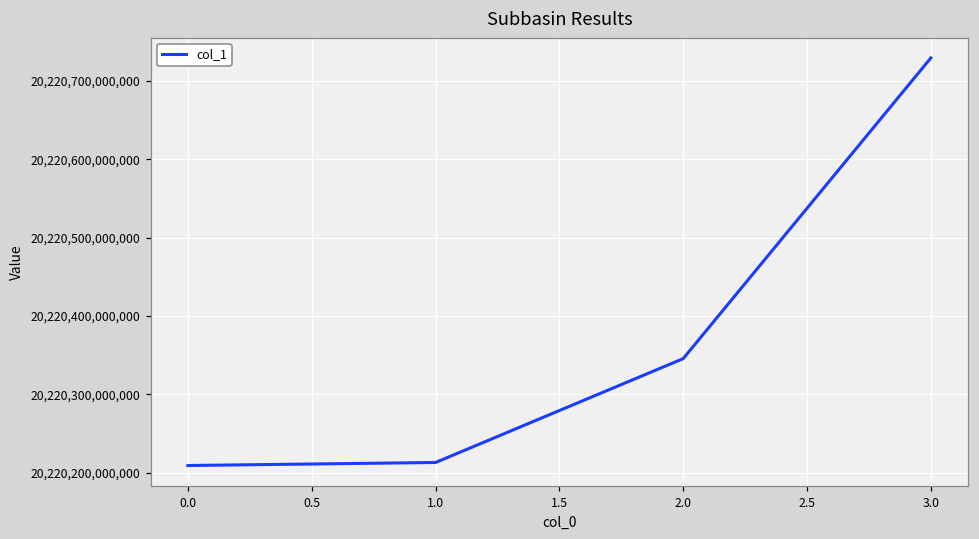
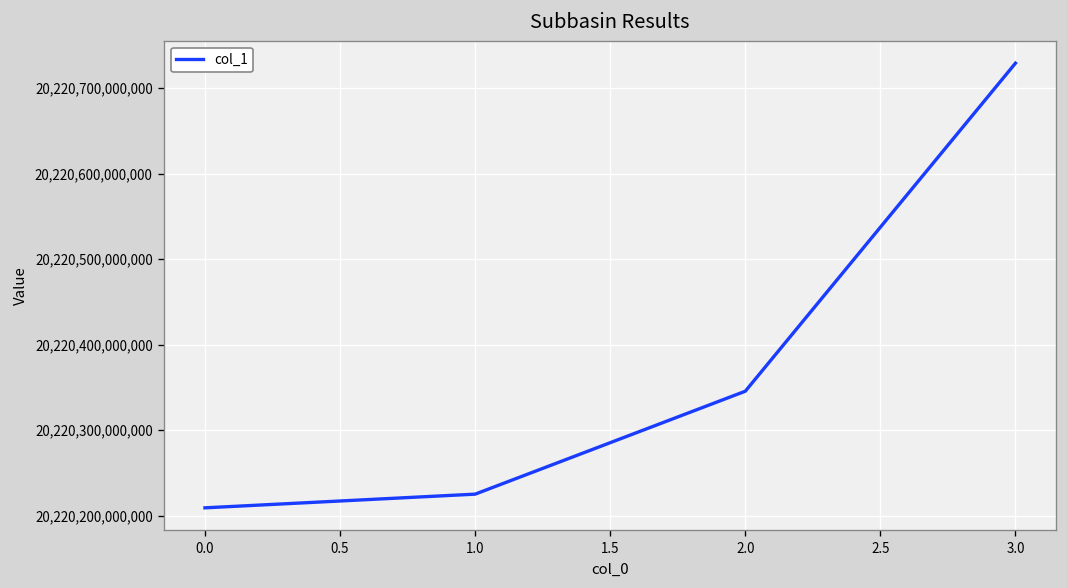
  {
    "0.0": "20,220,210,000,000",
-   "1.0": "20,220,210,000,000",
+   "1.0": "20,220,230,000,000",
    "2.0": "20,220,350,000,000",
    "3.0": "20,220,730,000,000"
  }
